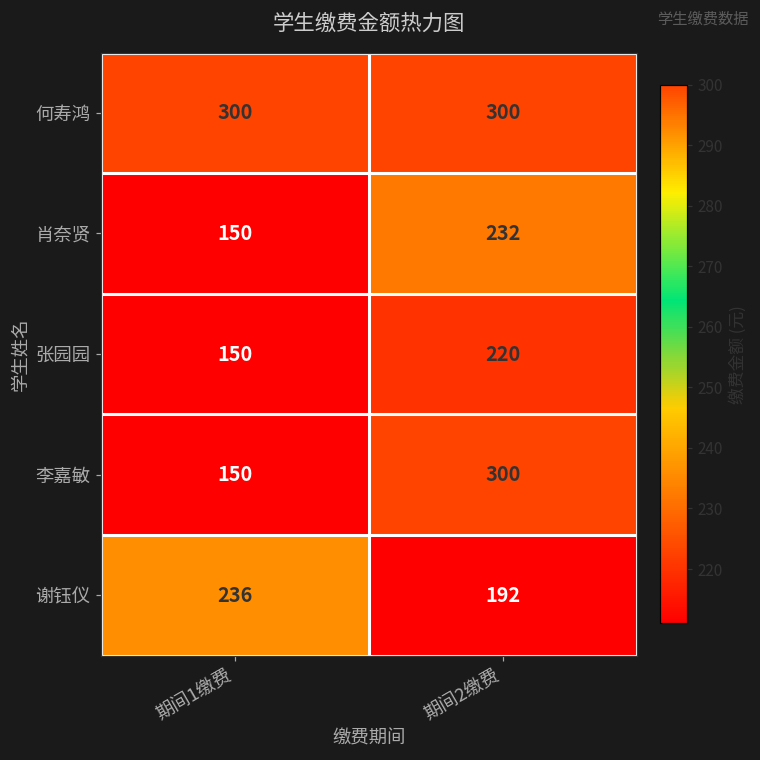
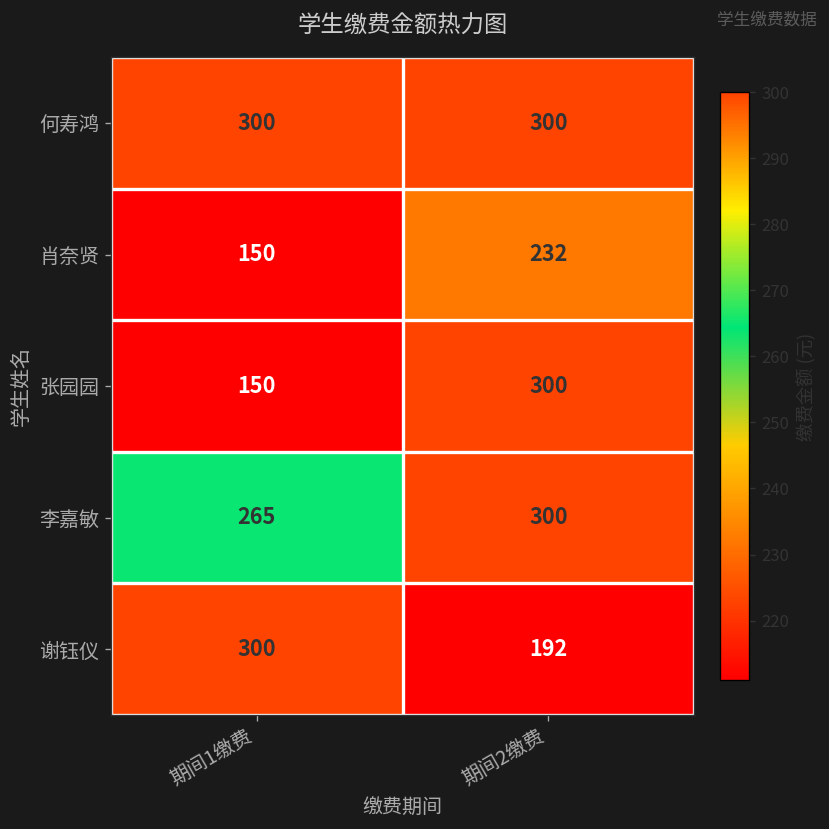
  {
    "何寿鸿": {
      "期间1缴费": 300,
      "期间2缴费": 300
    },
    "肖奈贤": {
      "期间1缴费": 150,
      "期间2缴费": 232
    },
    "张园园": {
      "期间1缴费": 150,
-     "期间2缴费": 220
+     "期间2缴费": 300
    },
    "李嘉敏": {
-     "期间1缴费": 150,
+     "期间1缴费": 265,
      "期间2缴费": 300
    },
    "谢钰仪": {
-     "期间1缴费": 236,
+     "期间1缴费": 300,
      "期间2缴费": 192
    }
  }
